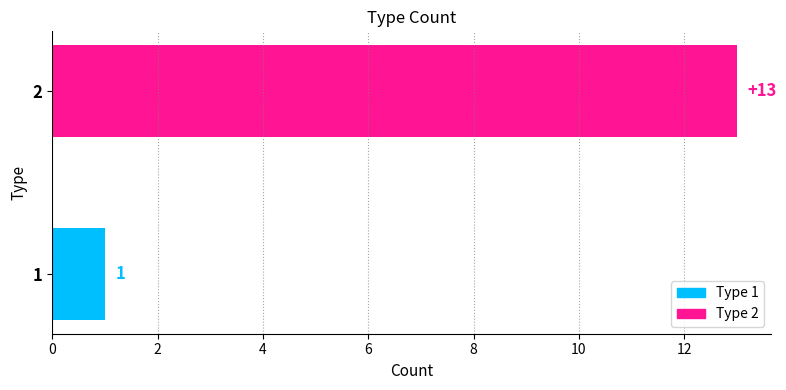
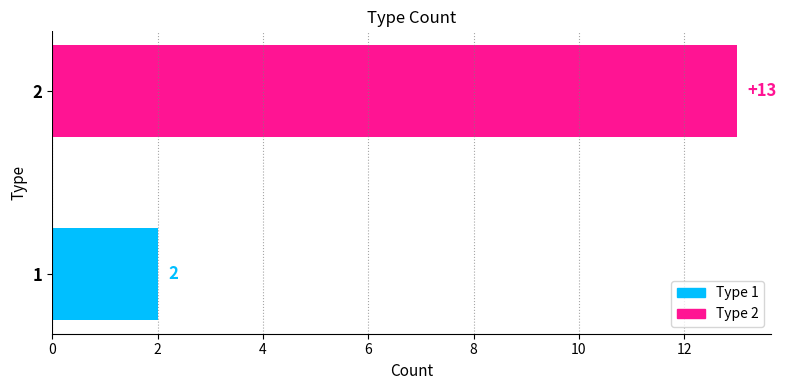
  {
    "2": "+13",
-   "1": "1"
+   "1": "2"
  }
